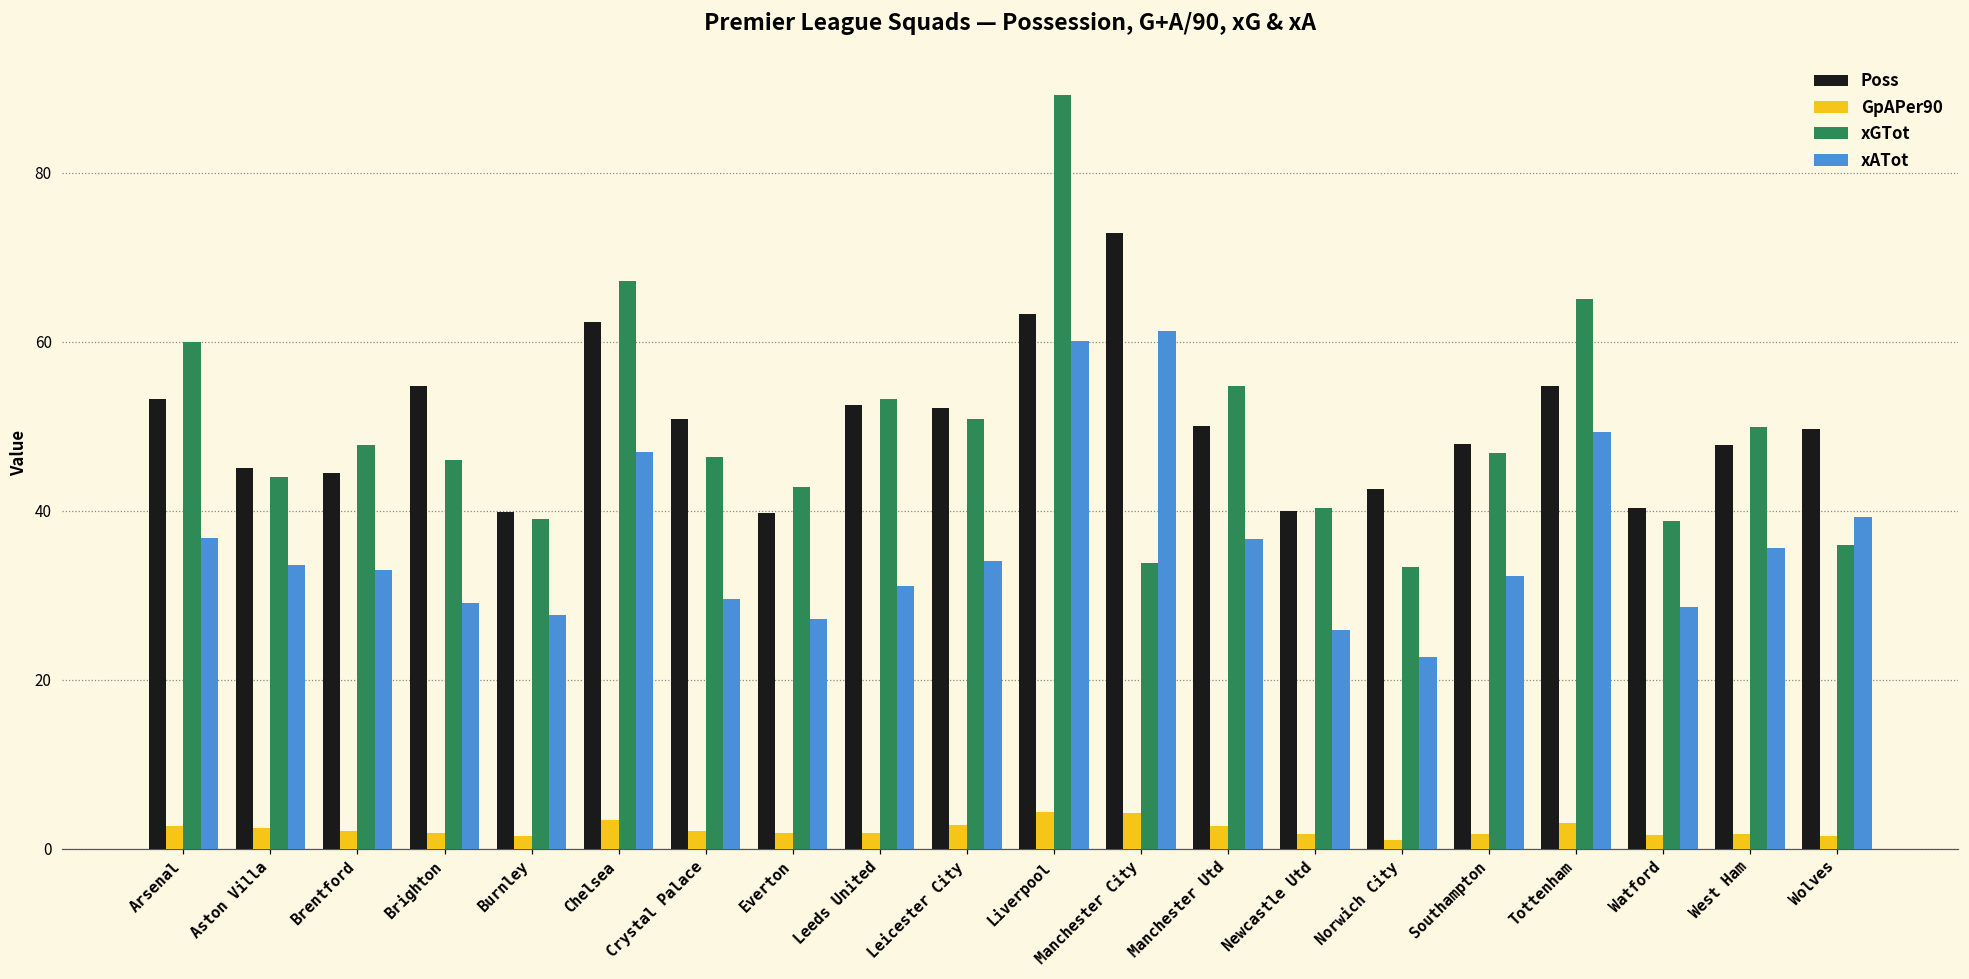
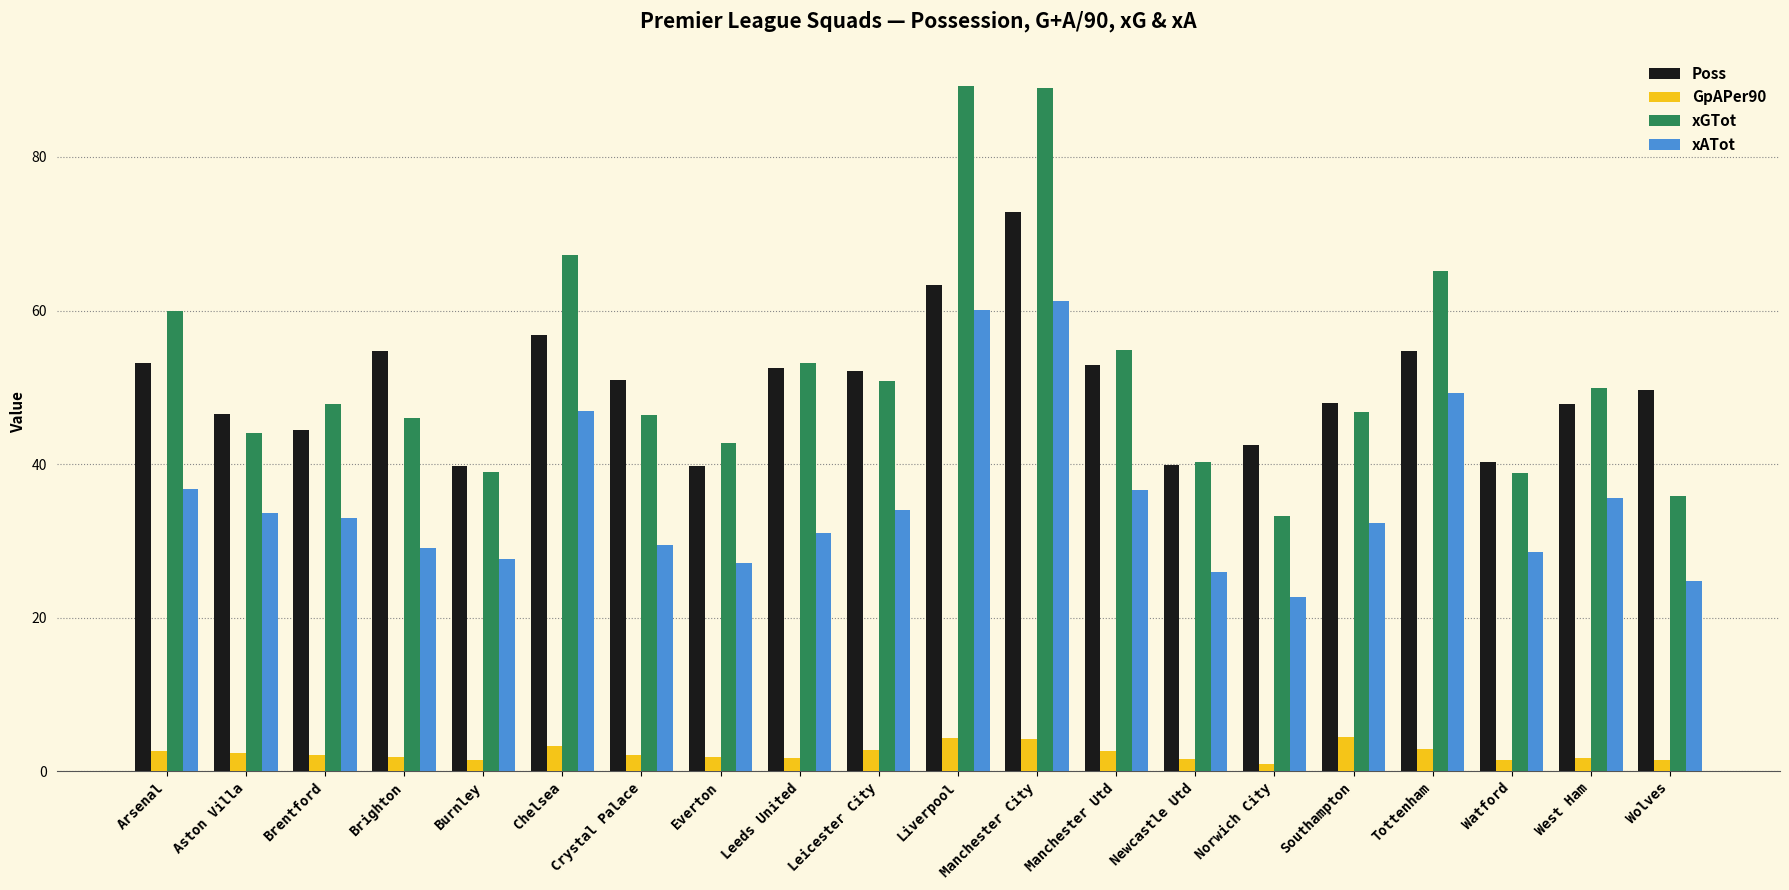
  {
    "Poss": {
      "Arsenal": 53,
-     "Aston Villa": 45,
+     "Aston Villa": 47,
      "Brentford": 45,
      "Brighton": 55,
      "Burnley": 40,
-     "Chelsea": 62,
+     "Chelsea": 57,
      "Crystal Palace": 51,
      "Everton": 40,
      "Leeds United": 53,
      "Leicester City": 52,
      "Liverpool": 63,
      "Manchester City": 73,
-     "Manchester Utd": 50,
+     "Manchester Utd": 53,
      "Newcastle Utd": 40,
      "Norwich City": 43,
      "Southampton": 48,
      "Tottenham": 55,
      "Watford": 40,
      "West Ham": 48,
      "Wolves": 50
    },
    "GpAPer90": {
      "Arsenal": 3,
      "Aston Villa": 2,
      "Brentford": 2,
      "Brighton": 2,
      "Burnley": 2,
      "Chelsea": 3,
      "Crystal Palace": 2,
      "Everton": 2,
      "Leeds United": 2,
      "Leicester City": 3,
      "Liverpool": 4,
      "Manchester City": 4,
      "Manchester Utd": 3,
      "Newcastle Utd": 2,
      "Norwich City": 1,
-     "Southampton": 2,
+     "Southampton": 4,
      "Tottenham": 3,
      "Watford": 2,
      "West Ham": 2,
      "Wolves": 2
    },
    "xGTot": {
      "Arsenal": 60,
      "Aston Villa": 44,
      "Brentford": 48,
      "Brighton": 46,
      "Burnley": 39,
      "Chelsea": 67,
      "Crystal Palace": 46,
      "Everton": 43,
      "Leeds United": 53,
      "Leicester City": 51,
      "Liverpool": 89,
-     "Manchester City": 34,
+     "Manchester City": 89,
      "Manchester Utd": 55,
      "Newcastle Utd": 40,
      "Norwich City": 33,
      "Southampton": 47,
      "Tottenham": 65,
      "Watford": 39,
      "West Ham": 50,
      "Wolves": 36
    },
    "xATot": {
      "Arsenal": 37,
      "Aston Villa": 34,
      "Brentford": 33,
      "Brighton": 29,
      "Burnley": 28,
      "Chelsea": 47,
      "Crystal Palace": 30,
      "Everton": 27,
      "Leeds United": 31,
      "Leicester City": 34,
      "Liverpool": 60,
      "Manchester City": 61,
      "Manchester Utd": 37,
      "Newcastle Utd": 26,
      "Norwich City": 23,
      "Southampton": 32,
      "Tottenham": 49,
      "Watford": 29,
      "West Ham": 36,
-     "Wolves": 39
+     "Wolves": 25
    }
  }
